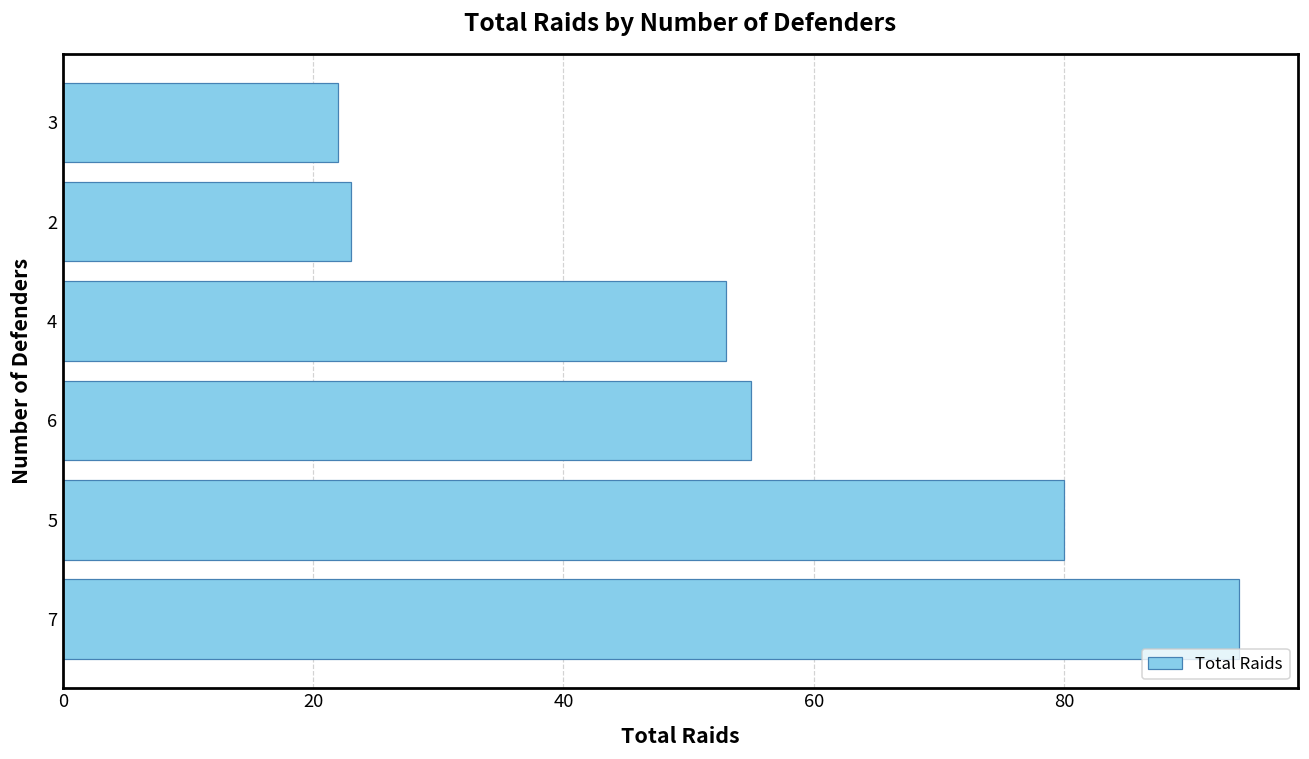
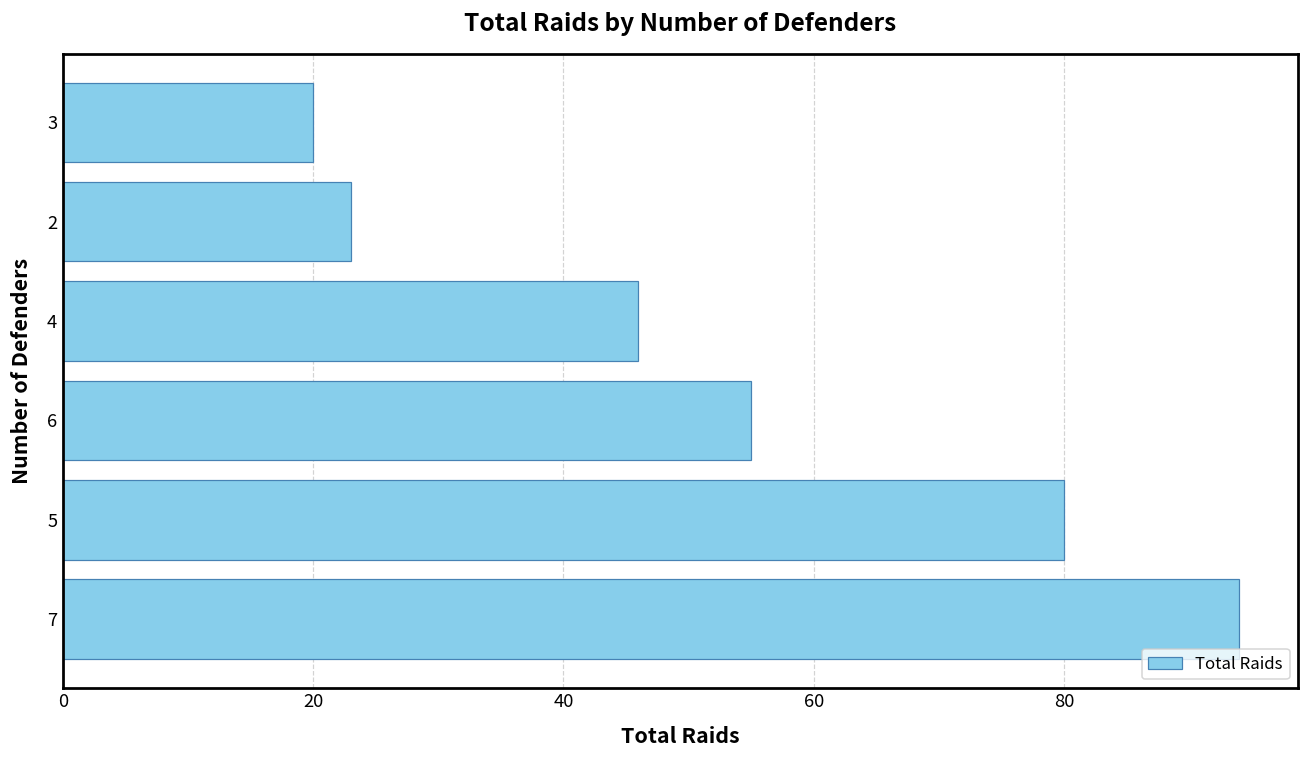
  {
-   "3": 22,
+   "3": 20,
    "2": 23,
-   "4": 53,
+   "4": 46,
    "6": 55,
    "5": 80,
    "7": 94
  }
